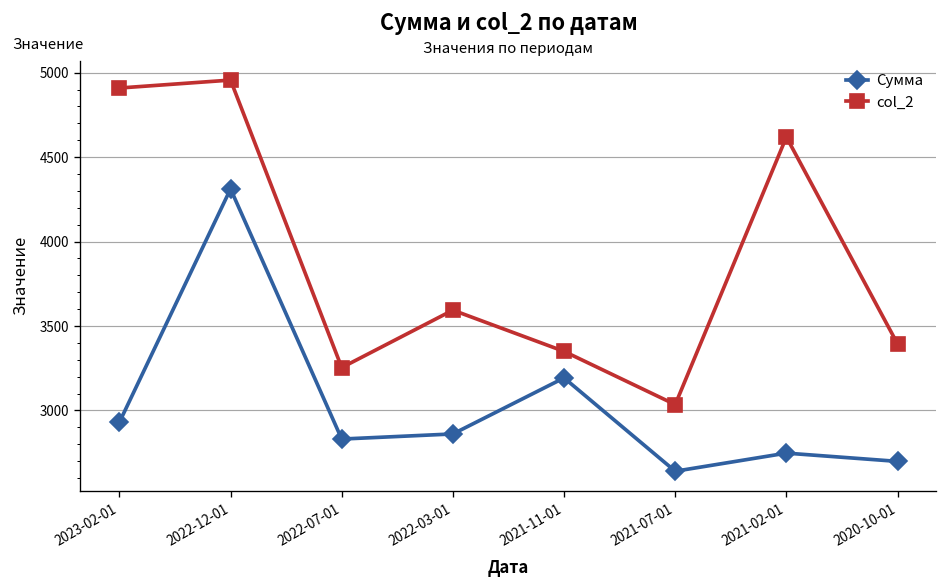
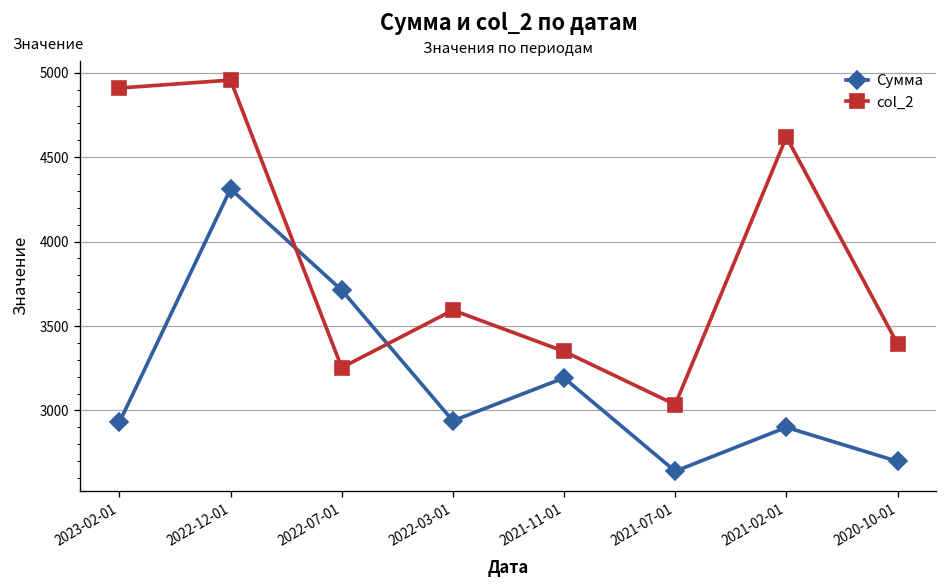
  {
    "Сумма": {
      "2023-02-01": 2930,
      "2022-12-01": 4310,
-     "2022-07-01": 2830,
-     "2022-03-01": 2860,
+     "2022-07-01": 3710,
+     "2022-03-01": 2940,
      "2021-11-01": 3190,
      "2021-07-01": 2640,
-     "2021-02-01": 2750,
+     "2021-02-01": 2900,
      "2020-10-01": 2700
    },
    "col_2": {
      "2023-02-01": 4910,
      "2022-12-01": 4960,
      "2022-07-01": 3250,
      "2022-03-01": 3590,
      "2021-11-01": 3350,
      "2021-07-01": 3040,
      "2021-02-01": 4620,
      "2020-10-01": 3390
    }
  }
